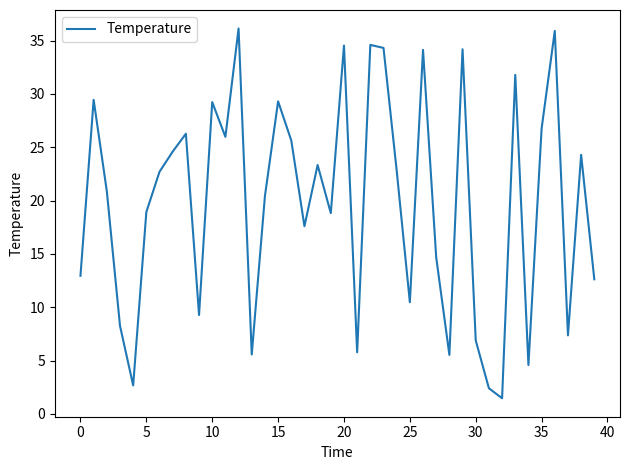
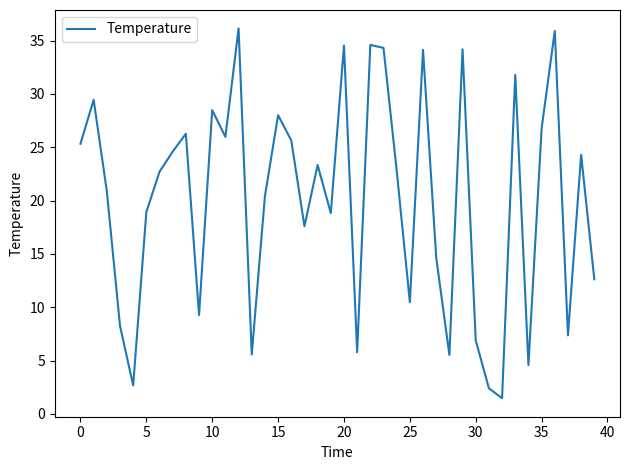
  {
-   "0": 12.9,
+   "0": 25.3,
    "5": 18.9,
-   "10": 29.2,
-   "15": 29.3,
+   "10": 28.5,
+   "15": 28.0,
    "20": 34.5,
    "25": 10.5,
    "30": 6.9,
    "35": 26.8
  }
